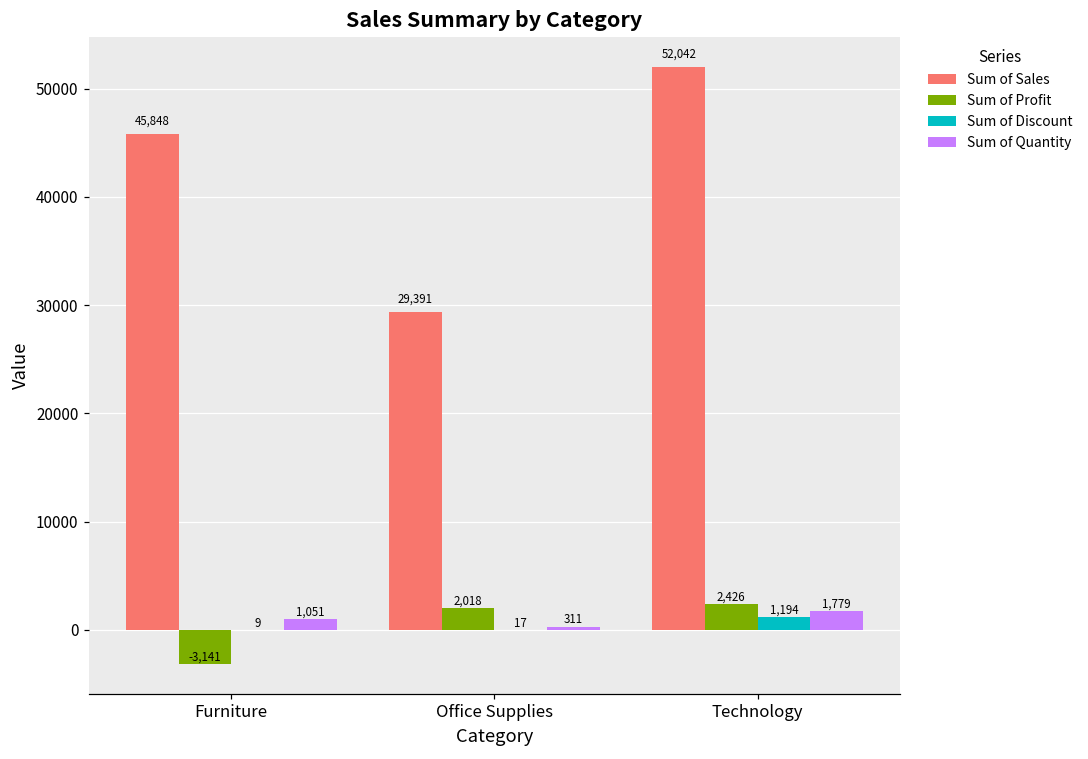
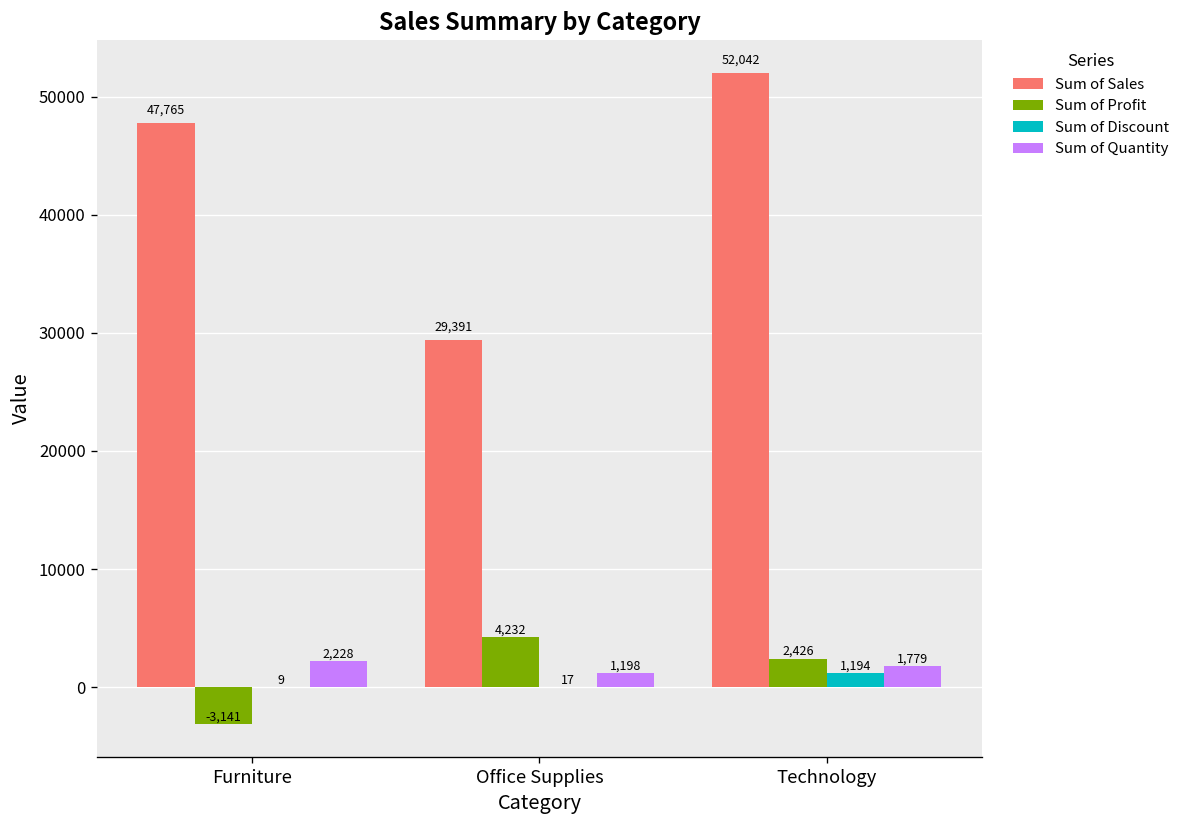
  {
    "Sum of Sales": {
-     "Furniture": "45,848",
+     "Furniture": "47,765",
      "Office Supplies": "29,391",
      "Technology": "52,042"
    },
    "Sum of Profit": {
      "Furniture": "-3,141",
-     "Office Supplies": "2,018",
+     "Office Supplies": "4,232",
      "Technology": "2,426"
    },
    "Sum of Discount": {
      "Furniture": "9",
      "Office Supplies": "17",
      "Technology": "1,194"
    },
    "Sum of Quantity": {
-     "Furniture": "1,051",
-     "Office Supplies": "311",
+     "Furniture": "2,228",
+     "Office Supplies": "1,198",
      "Technology": "1,779"
    }
  }
